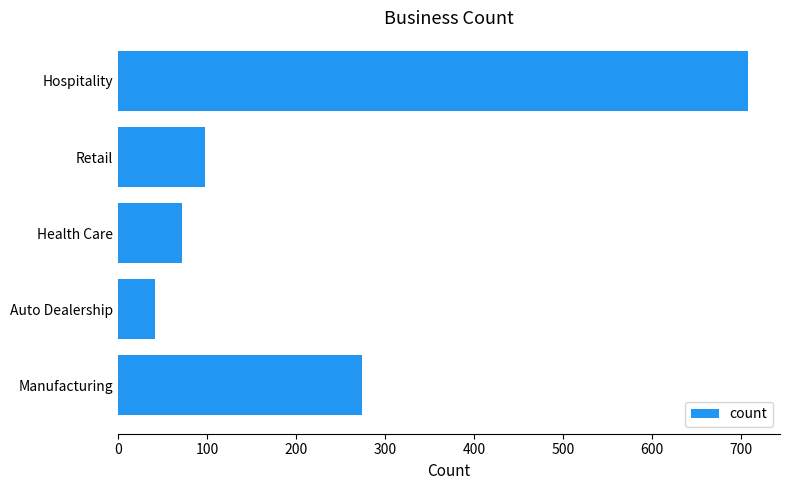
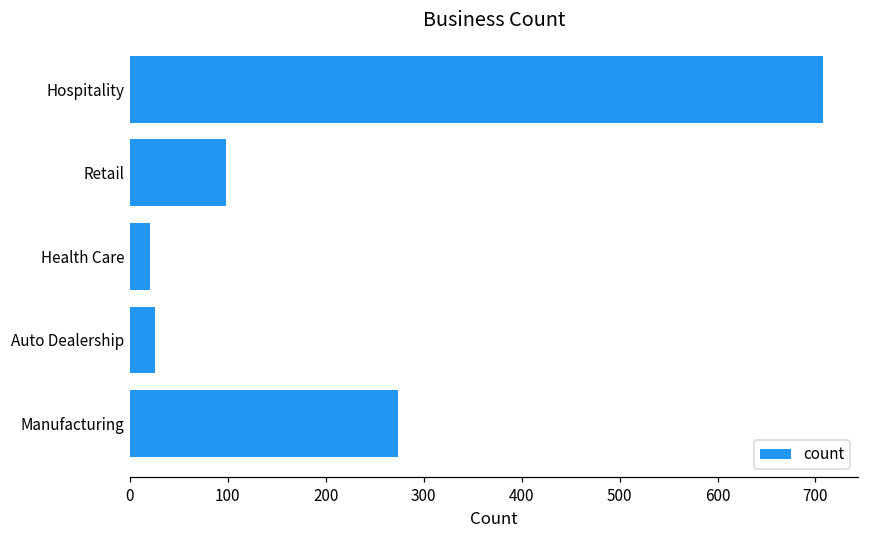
  {
    "Hospitality": 710,
    "Retail": 100,
-   "Health Care": 70,
-   "Auto Dealership": 40,
+   "Health Care": 20,
+   "Auto Dealership": 30,
    "Manufacturing": 270
  }
